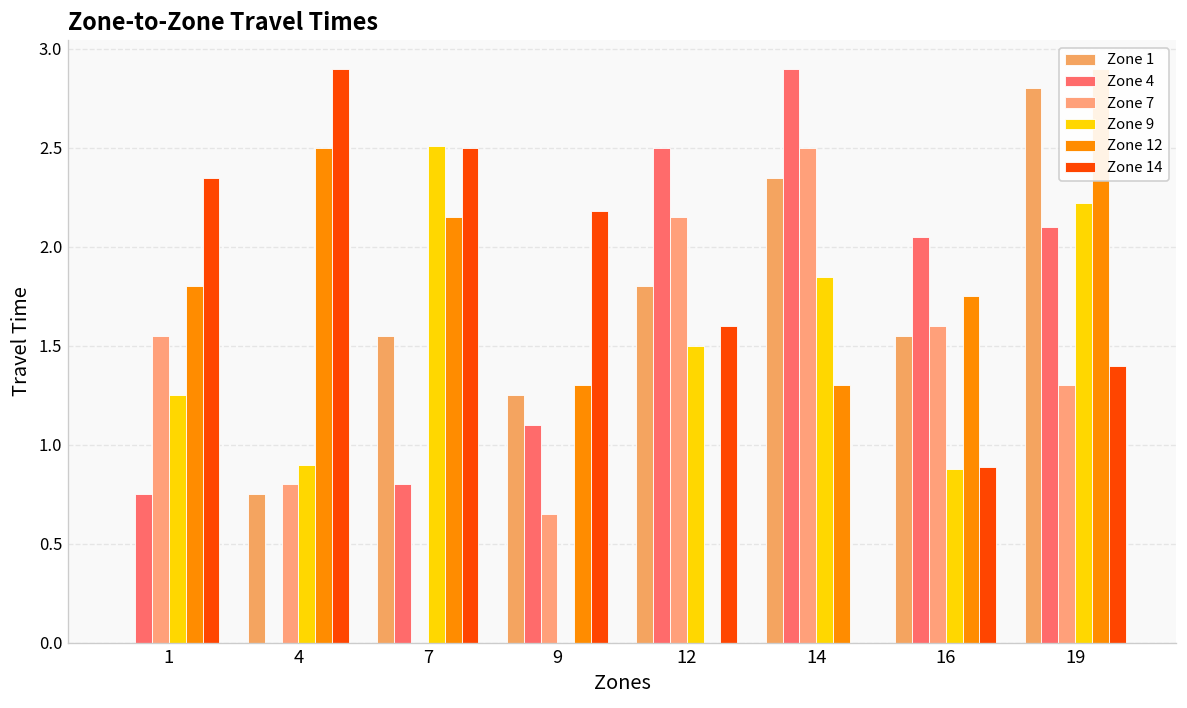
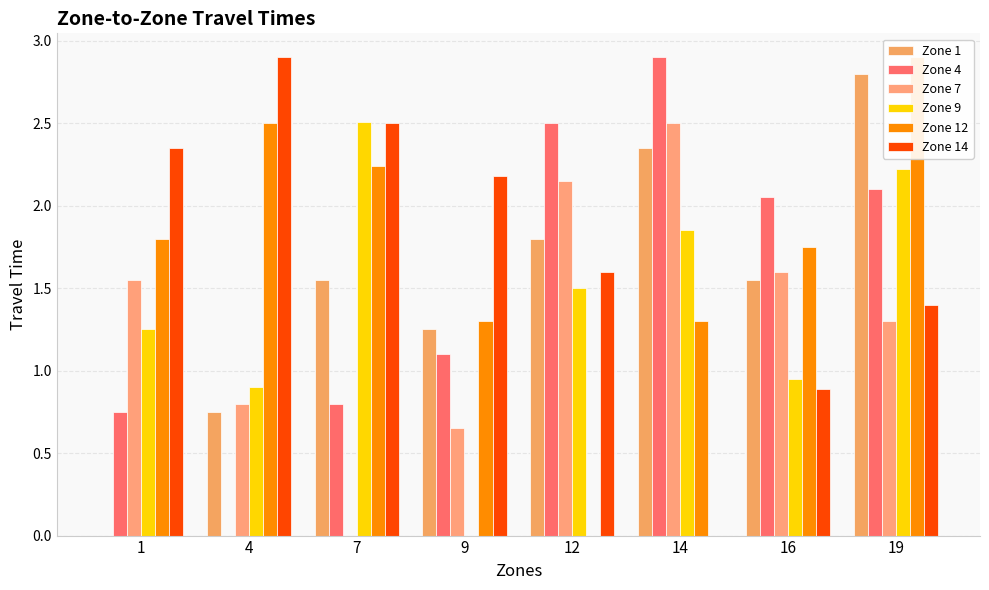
  {
    "Zone 9": {
      "1": 1.25,
      "4": 0.90,
      "7": 2.51,
      "9": 0.00,
      "12": 1.50,
      "14": 1.85,
-     "16": 0.88,
+     "16": 0.95,
      "19": 2.22
    },
    "Zone 12": {
      "1": 1.80,
      "4": 2.50,
-     "7": 2.15,
+     "7": 2.24,
      "9": 1.30,
      "12": 0.00,
      "14": 1.30,
      "16": 1.75
    },
    "Zone 14": {
      "1": 2.35,
      "4": 2.90,
      "7": 2.50,
      "9": 2.18,
      "12": 1.60,
      "14": 0.00,
      "16": 0.89,
      "19": 1.40
    }
  }
